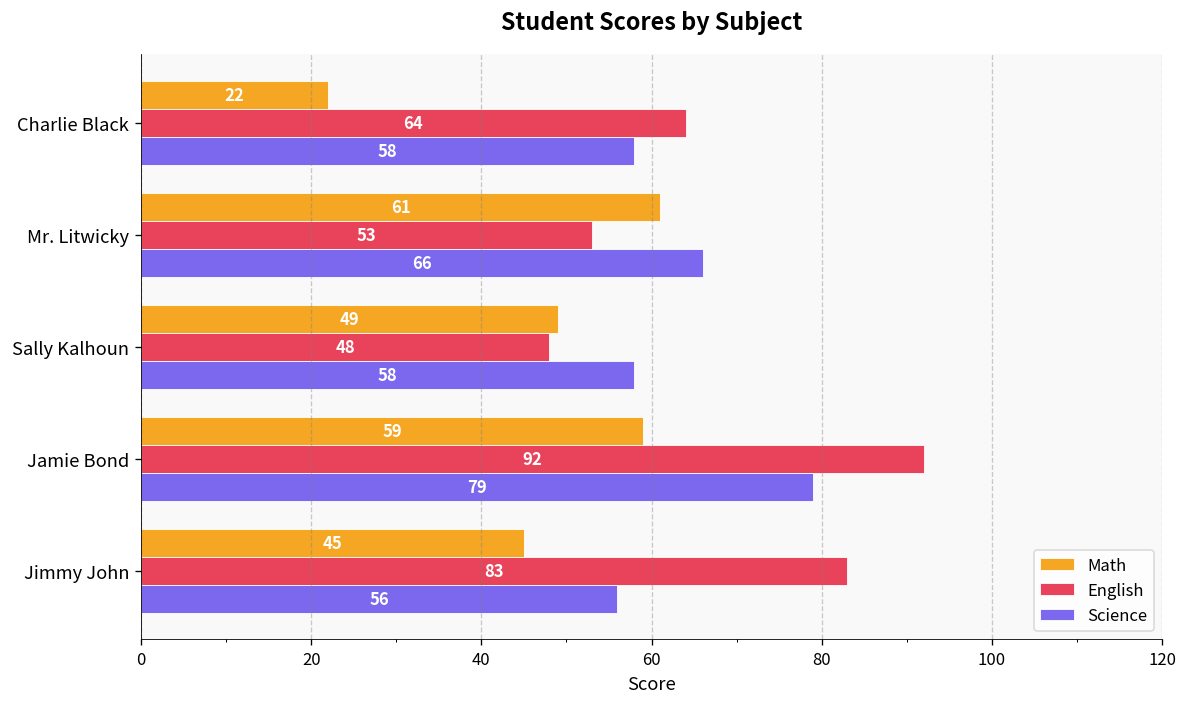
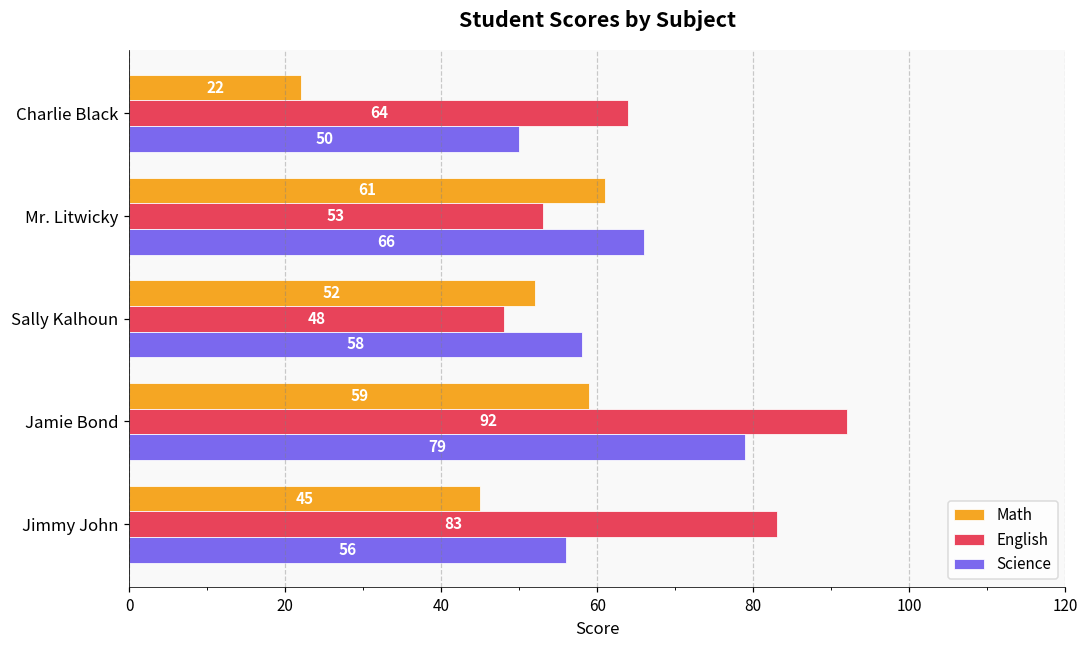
  {
    "Math": {
      "Charlie Black": 22,
      "Mr. Litwicky": 61,
-     "Sally Kalhoun": 49,
+     "Sally Kalhoun": 52,
      "Jamie Bond": 59,
      "Jimmy John": 45
    },
    "English": {
      "Charlie Black": 64,
      "Mr. Litwicky": 53,
      "Sally Kalhoun": 48,
      "Jamie Bond": 92,
      "Jimmy John": 83
    },
    "Science": {
-     "Charlie Black": 58,
+     "Charlie Black": 50,
      "Mr. Litwicky": 66,
      "Sally Kalhoun": 58,
      "Jamie Bond": 79,
      "Jimmy John": 56
    }
  }
